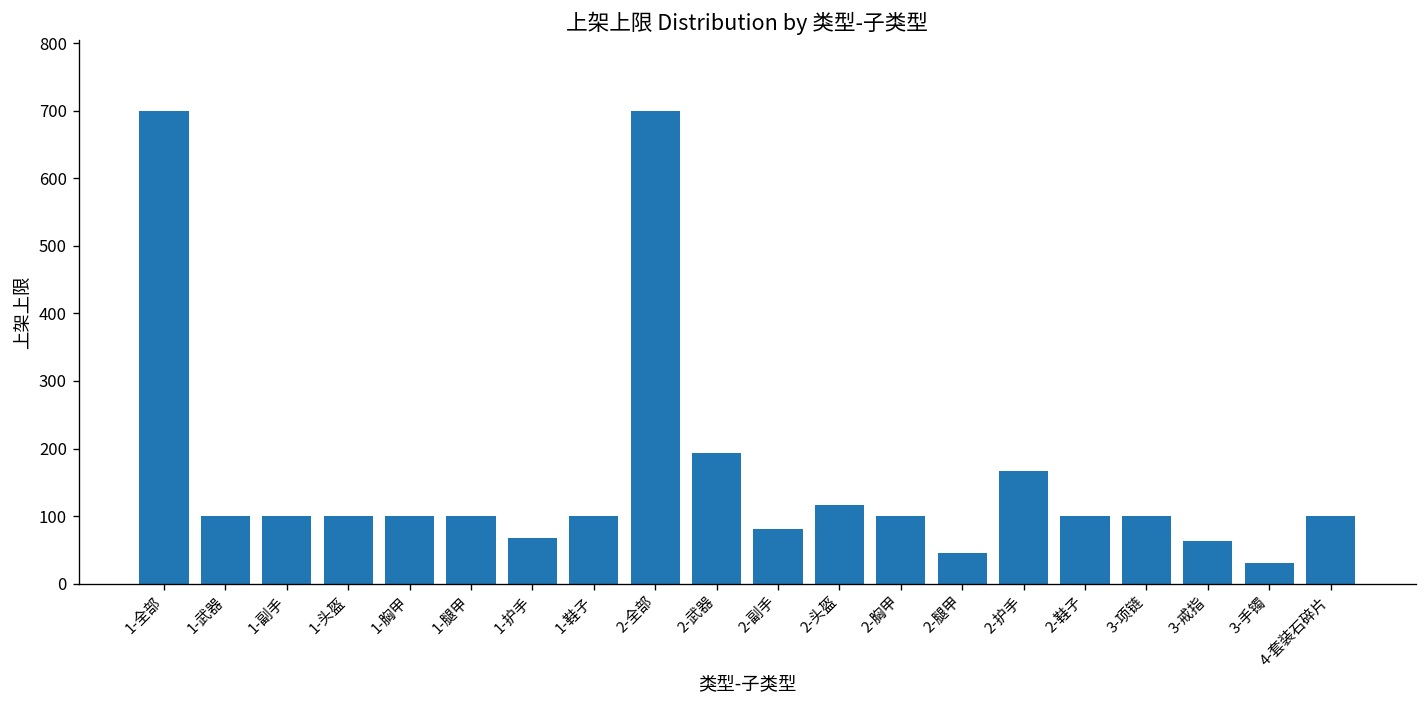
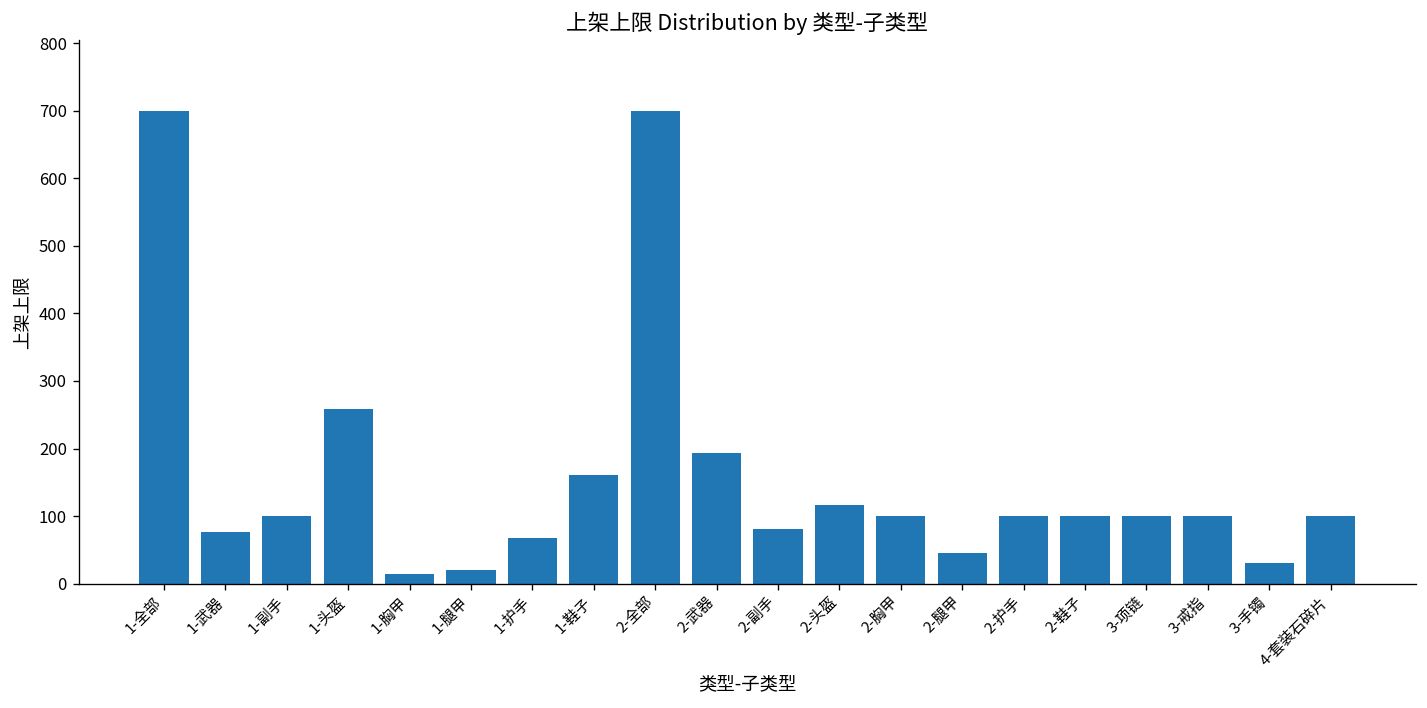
  {
    "1-全部": 700,
-   "1-武器": 100,
+   "1-武器": 80,
    "1-副手": 100,
-   "1-头盔": 100,
-   "1-胸甲": 100,
-   "1-腿甲": 100,
+   "1-头盔": 260,
+   "1-胸甲": 10,
+   "1-腿甲": 20,
    "1-护手": 70,
-   "1-鞋子": 100,
+   "1-鞋子": 160,
    "2-全部": 700,
    "2-武器": 190,
    "2-副手": 80,
    "2-头盔": 120,
    "2-胸甲": 100,
    "2-腿甲": 50,
-   "2-护手": 170,
+   "2-护手": 100,
    "2-鞋子": 100,
    "3-项链": 100,
-   "3-戒指": 60,
+   "3-戒指": 100,
    "3-手镯": 30,
    "4-套装石碎片": 100
  }
